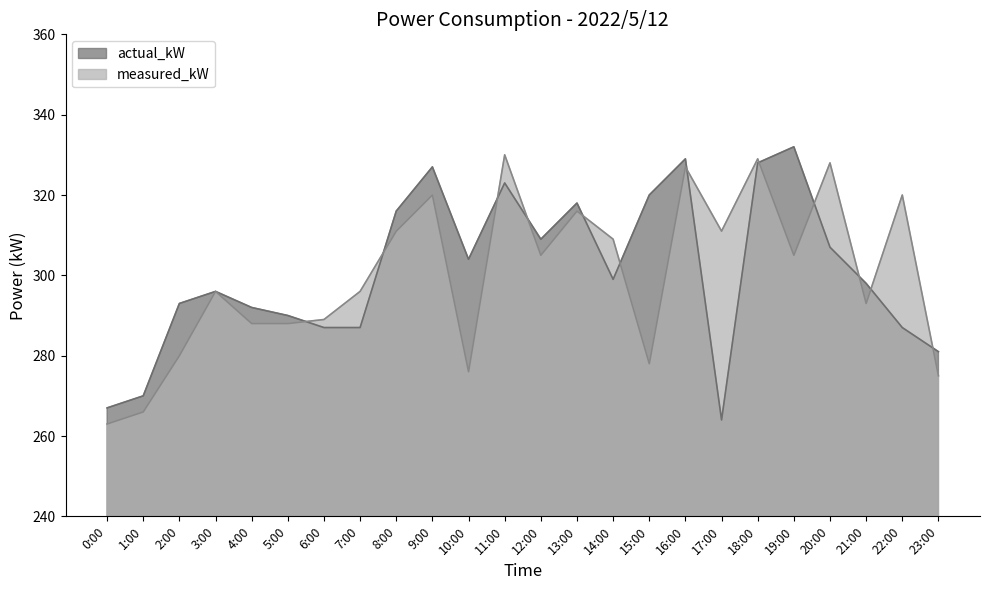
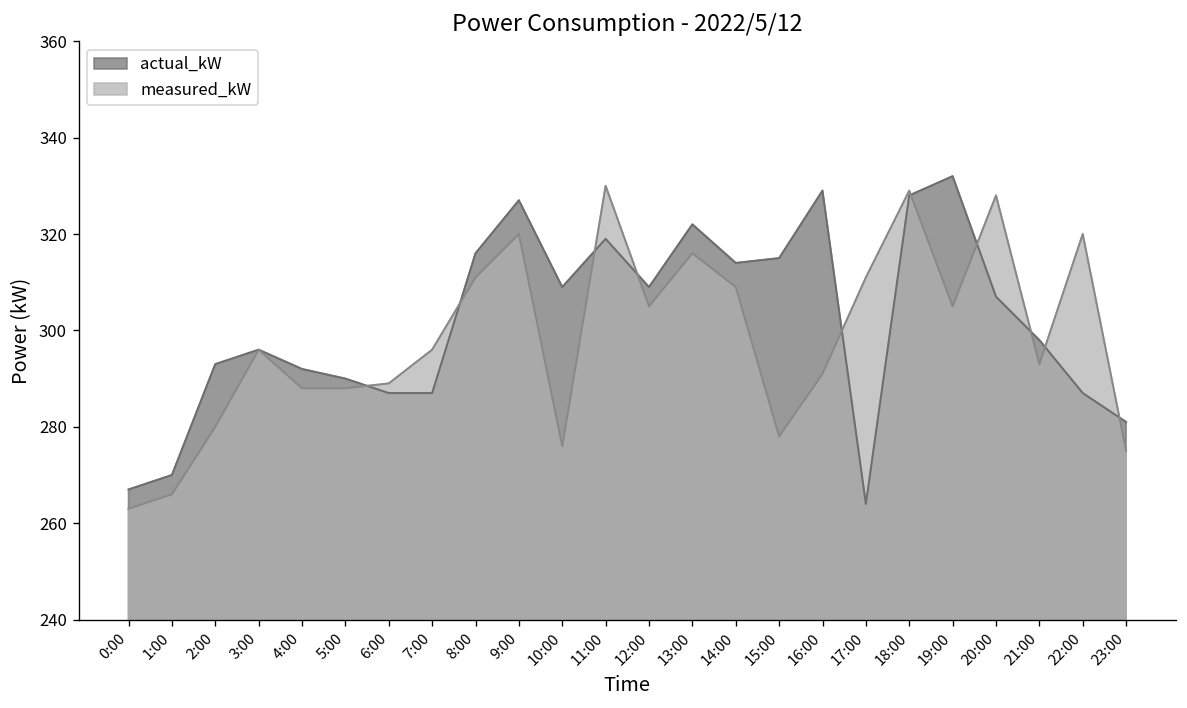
  {
    "actual_kW": {
      "0:00": 267,
      "1:00": 270,
      "2:00": 293,
      "4:00": 292,
      "5:00": 290,
      "6:00": 287,
      "7:00": 287,
      "8:00": 316,
      "9:00": 327,
-     "10:00": 304,
-     "11:00": 323,
+     "10:00": 309,
+     "11:00": 319,
      "12:00": 309,
-     "13:00": 318,
-     "14:00": 299,
-     "15:00": 320,
+     "13:00": 322,
+     "14:00": 314,
+     "15:00": 315,
      "16:00": 329,
      "17:00": 264,
      "18:00": 328,
      "19:00": 332,
      "20:00": 307,
      "21:00": 298,
      "22:00": 287,
      "23:00": 281
    },
    "measured_kW": {
      "0:00": 263,
      "1:00": 266,
      "2:00": 280,
      "4:00": 288,
      "5:00": 288,
      "6:00": 289,
      "7:00": 296,
      "8:00": 311,
      "9:00": 320,
      "10:00": 276,
      "11:00": 330,
      "12:00": 305,
      "13:00": 316,
      "14:00": 309,
      "15:00": 278,
-     "16:00": 327,
+     "16:00": 291,
      "17:00": 311,
      "18:00": 329,
      "19:00": 305,
      "20:00": 328,
      "21:00": 293,
      "22:00": 320,
      "23:00": 275
    }
  }
